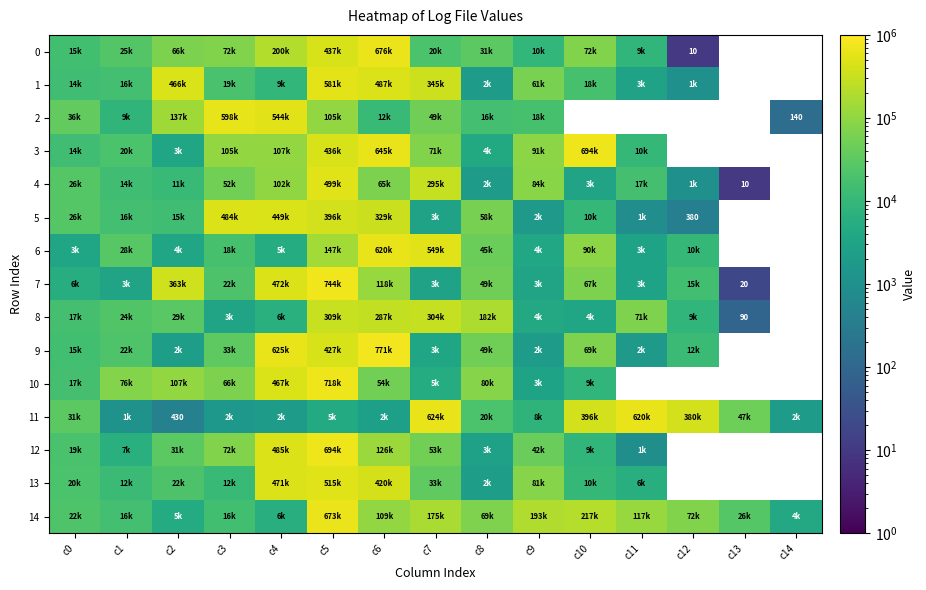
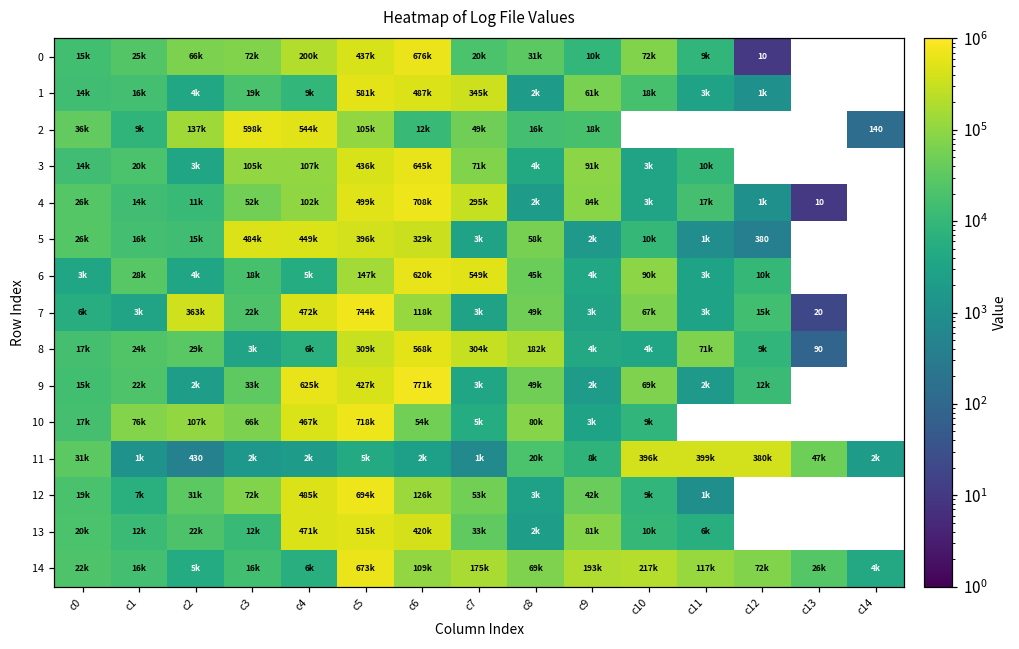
  {
    "0": {
      "c0": "15k",
      "c1": "25k",
      "c2": "66k",
      "c3": "72k",
      "c4": "200k",
      "c5": "437k",
      "c6": "676k",
      "c7": "20k",
      "c8": "31k",
      "c9": "10k",
      "c10": "72k",
      "c11": "9k",
      "c12": "10"
    },
    "1": {
      "c0": "14k",
      "c1": "16k",
-     "c2": "466k",
+     "c2": "4k",
      "c3": "19k",
      "c4": "9k",
      "c5": "581k",
      "c6": "487k",
      "c7": "345k",
      "c8": "2k",
      "c9": "61k",
      "c10": "18k",
      "c11": "3k",
      "c12": "1k"
    },
    "2": {
      "c0": "36k",
      "c1": "9k",
      "c2": "137k",
      "c3": "598k",
      "c4": "544k",
      "c5": "105k",
      "c6": "12k",
      "c7": "49k",
      "c8": "16k",
      "c9": "18k",
      "c14": "140"
    },
    "3": {
      "c0": "14k",
      "c1": "20k",
      "c2": "3k",
      "c3": "105k",
      "c4": "107k",
      "c5": "436k",
      "c6": "645k",
      "c7": "71k",
      "c8": "4k",
      "c9": "91k",
-     "c10": "694k",
+     "c10": "3k",
      "c11": "10k"
    },
    "4": {
      "c0": "26k",
      "c1": "14k",
      "c2": "11k",
      "c3": "52k",
      "c4": "102k",
      "c5": "499k",
-     "c6": "65k",
+     "c6": "708k",
      "c7": "295k",
      "c8": "2k",
      "c9": "84k",
      "c10": "3k",
      "c11": "17k",
      "c12": "1k",
      "c13": "10"
    },
    "5": {
      "c0": "26k",
      "c1": "16k",
      "c2": "15k",
      "c3": "484k",
      "c4": "449k",
      "c5": "396k",
      "c6": "329k",
      "c7": "3k",
      "c8": "58k",
      "c9": "2k",
      "c10": "10k",
      "c11": "1k",
      "c12": "380"
    },
    "6": {
      "c0": "3k",
      "c1": "28k",
      "c2": "4k",
      "c3": "18k",
      "c4": "5k",
      "c5": "147k",
      "c6": "620k",
      "c7": "549k",
      "c8": "45k",
      "c9": "4k",
      "c10": "90k",
      "c11": "3k",
      "c12": "10k"
    },
    "7": {
      "c0": "6k",
      "c1": "3k",
      "c2": "363k",
      "c3": "22k",
      "c4": "472k",
      "c5": "744k",
      "c6": "118k",
      "c7": "3k",
      "c8": "49k",
      "c9": "3k",
      "c10": "67k",
      "c11": "3k",
      "c12": "15k",
      "c13": "20"
    },
    "8": {
      "c0": "17k",
      "c1": "24k",
      "c2": "29k",
      "c3": "3k",
      "c4": "6k",
      "c5": "309k",
-     "c6": "287k",
+     "c6": "568k",
      "c7": "304k",
      "c8": "182k",
      "c9": "4k",
      "c10": "4k",
      "c11": "71k",
      "c12": "9k",
      "c13": "90"
    },
    "9": {
      "c0": "15k",
      "c1": "22k",
      "c2": "2k",
      "c3": "33k",
      "c4": "625k",
      "c5": "427k",
      "c6": "771k",
      "c7": "3k",
      "c8": "49k",
      "c9": "2k",
      "c10": "69k",
      "c11": "2k",
      "c12": "12k"
    },
    "10": {
      "c0": "17k",
      "c1": "76k",
      "c2": "107k",
      "c3": "66k",
      "c4": "467k",
      "c5": "718k",
      "c6": "54k",
      "c7": "5k",
      "c8": "80k",
      "c9": "3k",
      "c10": "9k"
    },
    "11": {
      "c0": "31k",
      "c1": "1k",
      "c2": "430",
      "c3": "2k",
      "c4": "2k",
      "c5": "5k",
      "c6": "2k",
-     "c7": "624k",
+     "c7": "1k",
      "c8": "20k",
      "c9": "8k",
      "c10": "396k",
-     "c11": "620k",
+     "c11": "399k",
      "c12": "380k",
      "c13": "47k",
      "c14": "2k"
    },
    "12": {
      "c0": "19k",
      "c1": "7k",
      "c2": "31k",
      "c3": "72k",
      "c4": "485k",
      "c5": "694k",
      "c6": "126k",
      "c7": "53k",
      "c8": "3k",
      "c9": "42k",
      "c10": "9k",
      "c11": "1k"
    },
    "13": {
      "c0": "20k",
      "c1": "12k",
      "c2": "22k",
      "c3": "12k",
      "c4": "471k",
      "c5": "515k",
      "c6": "420k",
      "c7": "33k",
      "c8": "2k",
      "c9": "81k",
      "c10": "10k",
      "c11": "6k"
    },
    "14": {
      "c0": "22k",
      "c1": "16k",
      "c2": "5k",
      "c3": "16k",
      "c4": "6k",
      "c5": "673k",
      "c6": "109k",
      "c7": "175k",
      "c8": "69k",
      "c9": "193k",
      "c10": "217k",
      "c11": "117k",
      "c12": "72k",
      "c13": "26k",
      "c14": "4k"
    }
  }
